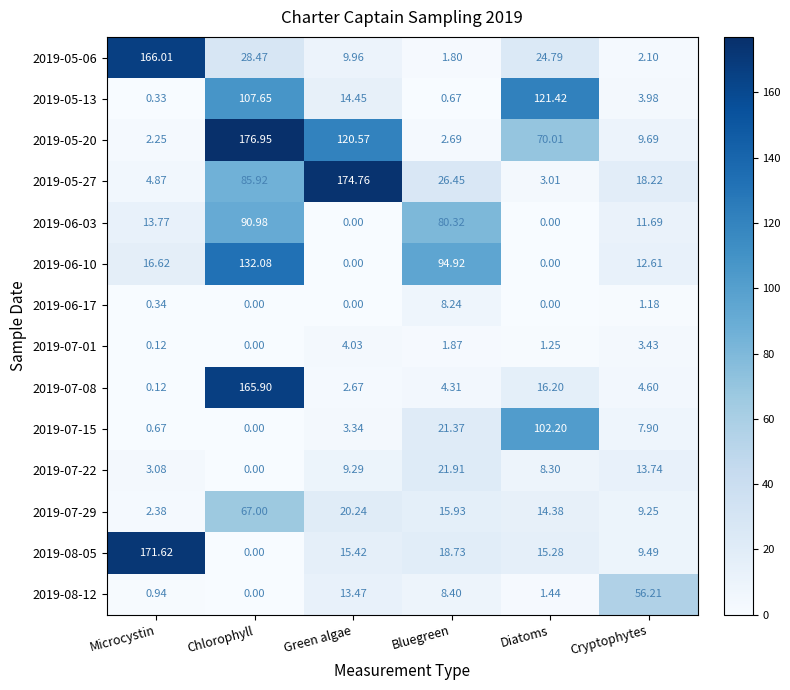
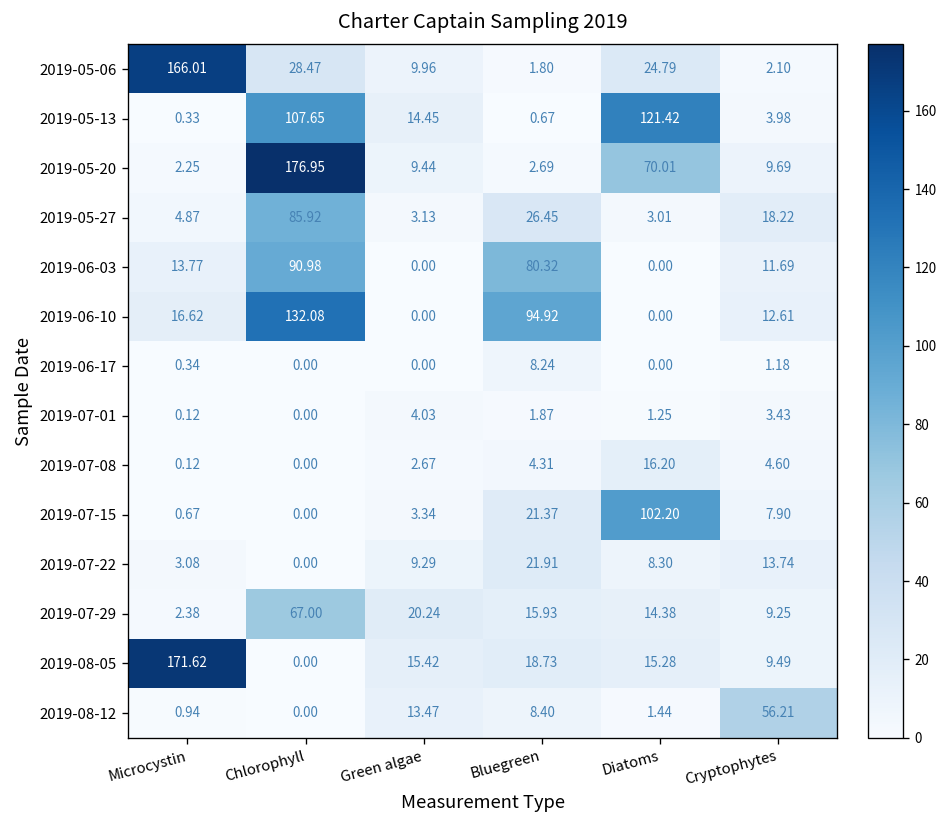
  {
    "2019-05-06": {
      "Microcystin": 166.01,
      "Chlorophyll": 28.47,
      "Green algae": 9.96,
      "Bluegreen": 1.80,
      "Diatoms": 24.79,
      "Cryptophytes": 2.10
    },
    "2019-05-13": {
      "Microcystin": 0.33,
      "Chlorophyll": 107.65,
      "Green algae": 14.45,
      "Bluegreen": 0.67,
      "Diatoms": 121.42,
      "Cryptophytes": 3.98
    },
    "2019-05-20": {
      "Microcystin": 2.25,
      "Chlorophyll": 176.95,
-     "Green algae": 120.57,
+     "Green algae": 9.44,
      "Bluegreen": 2.69,
      "Diatoms": 70.01,
      "Cryptophytes": 9.69
    },
    "2019-05-27": {
      "Microcystin": 4.87,
-     "Green algae": 174.76,
+     "Green algae": 3.13,
      "Bluegreen": 26.45,
      "Diatoms": 3.01,
      "Cryptophytes": 18.22
    },
    "2019-06-03": {
      "Microcystin": 13.77,
      "Chlorophyll": 90.98,
      "Green algae": 0.00,
      "Bluegreen": 80.32,
      "Diatoms": 0.00,
      "Cryptophytes": 11.69
    },
    "2019-06-10": {
      "Microcystin": 16.62,
      "Chlorophyll": 132.08,
      "Green algae": 0.00,
      "Bluegreen": 94.92,
      "Diatoms": 0.00,
      "Cryptophytes": 12.61
    },
    "2019-06-17": {
      "Microcystin": 0.34,
      "Chlorophyll": 0.00,
      "Green algae": 0.00,
      "Bluegreen": 8.24,
      "Diatoms": 0.00,
      "Cryptophytes": 1.18
    },
    "2019-07-01": {
      "Microcystin": 0.12,
      "Chlorophyll": 0.00,
      "Green algae": 4.03,
      "Bluegreen": 1.87,
      "Diatoms": 1.25,
      "Cryptophytes": 3.43
    },
    "2019-07-08": {
      "Microcystin": 0.12,
-     "Chlorophyll": 165.90,
+     "Chlorophyll": 0.00,
      "Green algae": 2.67,
      "Bluegreen": 4.31,
      "Diatoms": 16.20,
      "Cryptophytes": 4.60
    },
    "2019-07-15": {
      "Microcystin": 0.67,
      "Chlorophyll": 0.00,
      "Green algae": 3.34,
      "Bluegreen": 21.37,
      "Diatoms": 102.20,
      "Cryptophytes": 7.90
    },
    "2019-07-22": {
      "Microcystin": 3.08,
      "Chlorophyll": 0.00,
      "Green algae": 9.29,
      "Bluegreen": 21.91,
      "Diatoms": 8.30,
      "Cryptophytes": 13.74
    },
    "2019-07-29": {
      "Microcystin": 2.38,
      "Chlorophyll": 67.00,
      "Green algae": 20.24,
      "Bluegreen": 15.93,
      "Diatoms": 14.38,
      "Cryptophytes": 9.25
    },
    "2019-08-05": {
      "Microcystin": 171.62,
      "Chlorophyll": 0.00,
      "Green algae": 15.42,
      "Bluegreen": 18.73,
      "Diatoms": 15.28,
      "Cryptophytes": 9.49
    },
    "2019-08-12": {
      "Microcystin": 0.94,
      "Chlorophyll": 0.00,
      "Green algae": 13.47,
      "Bluegreen": 8.40,
      "Diatoms": 1.44,
      "Cryptophytes": 56.21
    }
  }
